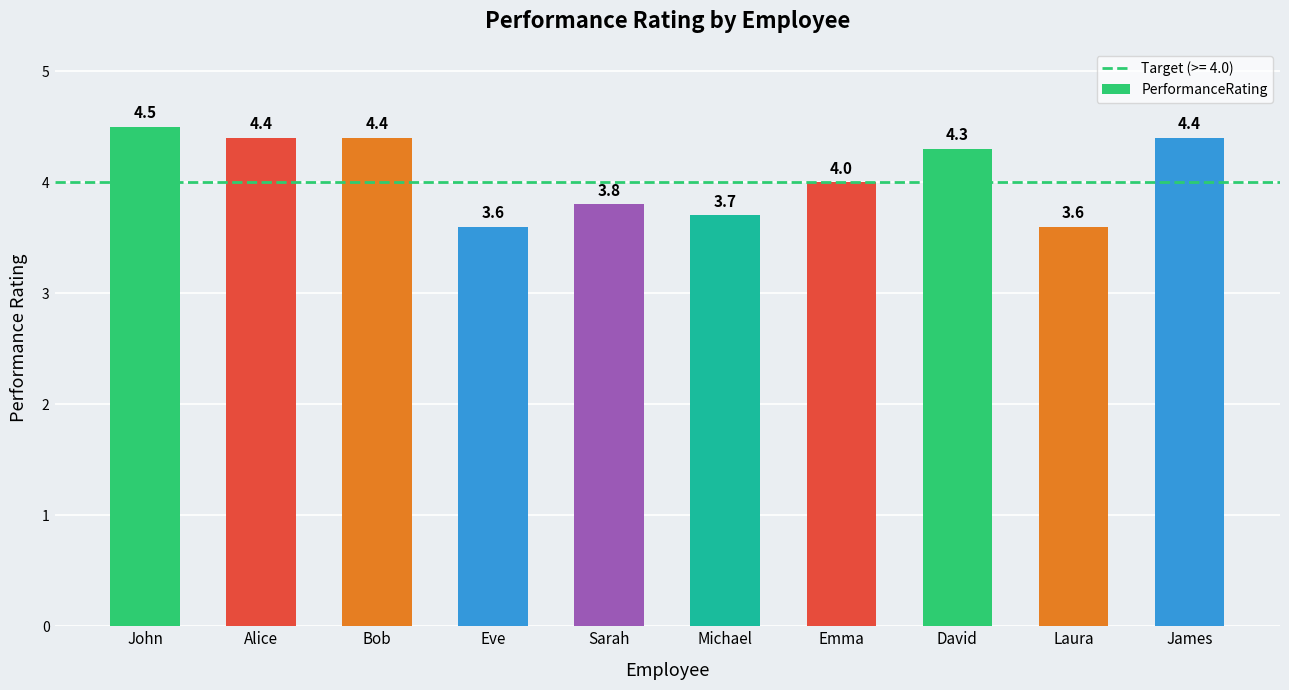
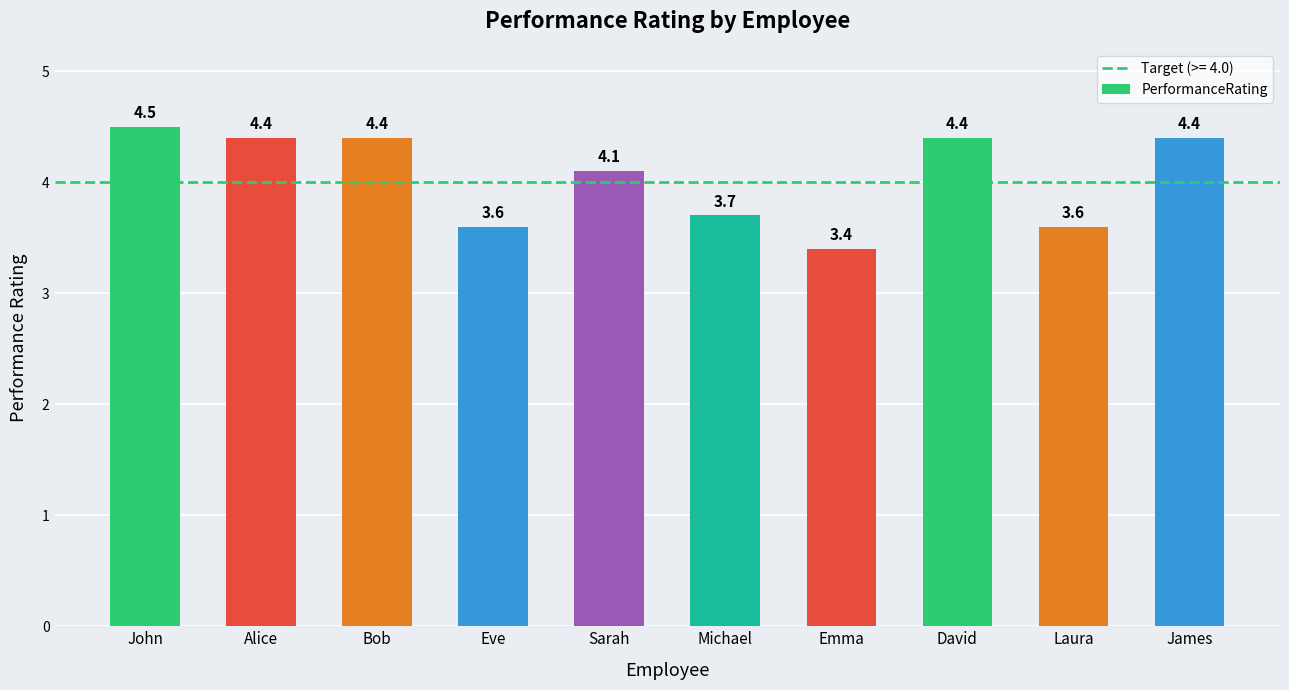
  {
    "John": 4.5,
    "Alice": 4.4,
    "Bob": 4.4,
    "Eve": 3.6,
-   "Sarah": 3.8,
+   "Sarah": 4.1,
    "Michael": 3.7,
-   "Emma": 4.0,
-   "David": 4.3,
+   "Emma": 3.4,
+   "David": 4.4,
    "Laura": 3.6,
    "James": 4.4
  }
